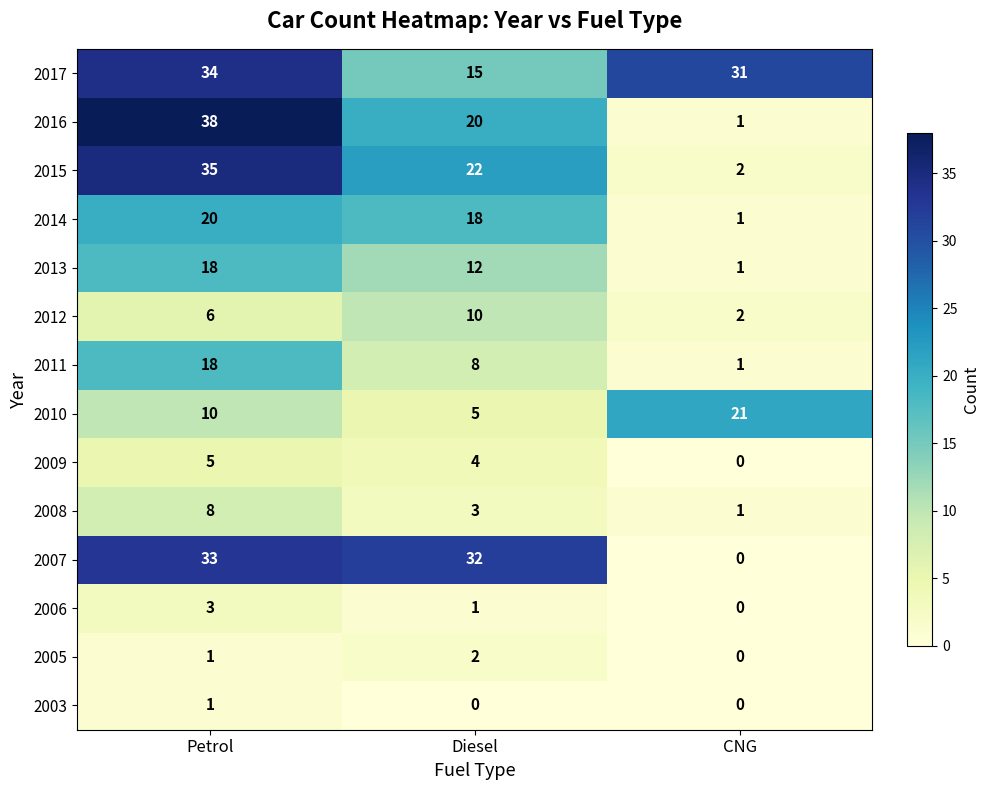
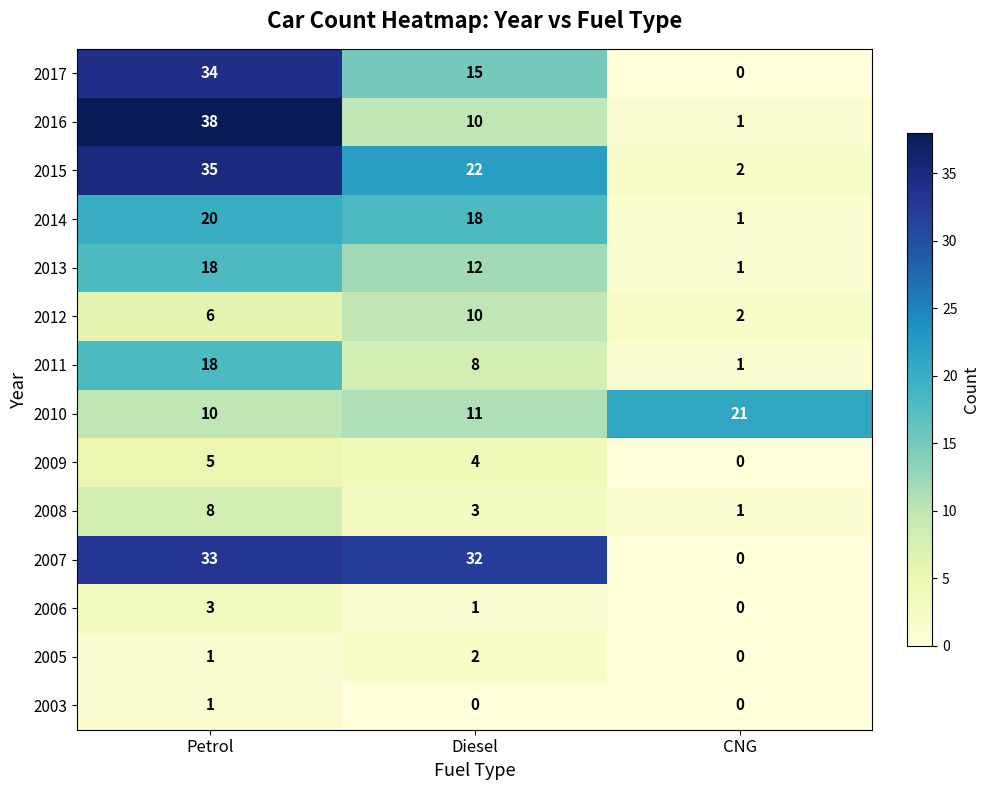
  {
    "2017": {
      "Petrol": 34,
      "Diesel": 15,
-     "CNG": 31
+     "CNG": 0
    },
    "2016": {
      "Petrol": 38,
-     "Diesel": 20,
+     "Diesel": 10,
      "CNG": 1
    },
    "2015": {
      "Petrol": 35,
      "Diesel": 22,
      "CNG": 2
    },
    "2014": {
      "Petrol": 20,
      "Diesel": 18,
      "CNG": 1
    },
    "2013": {
      "Petrol": 18,
      "Diesel": 12,
      "CNG": 1
    },
    "2012": {
      "Petrol": 6,
      "Diesel": 10,
      "CNG": 2
    },
    "2011": {
      "Petrol": 18,
      "Diesel": 8,
      "CNG": 1
    },
    "2010": {
      "Petrol": 10,
-     "Diesel": 5,
+     "Diesel": 11,
      "CNG": 21
    },
    "2009": {
      "Petrol": 5,
      "Diesel": 4,
      "CNG": 0
    },
    "2008": {
      "Petrol": 8,
      "Diesel": 3,
      "CNG": 1
    },
    "2007": {
      "Petrol": 33,
      "Diesel": 32,
      "CNG": 0
    },
    "2006": {
      "Petrol": 3,
      "Diesel": 1,
      "CNG": 0
    },
    "2005": {
      "Petrol": 1,
      "Diesel": 2,
      "CNG": 0
    },
    "2003": {
      "Petrol": 1,
      "Diesel": 0,
      "CNG": 0
    }
  }
